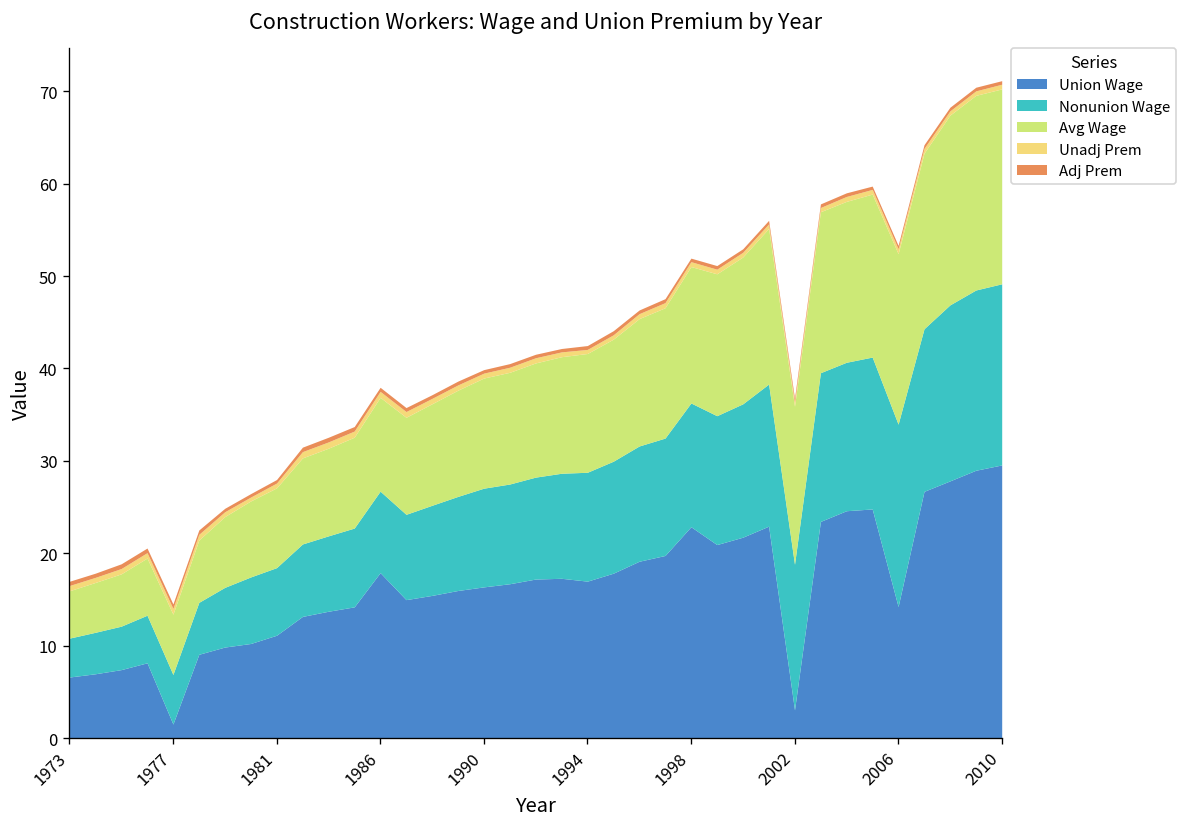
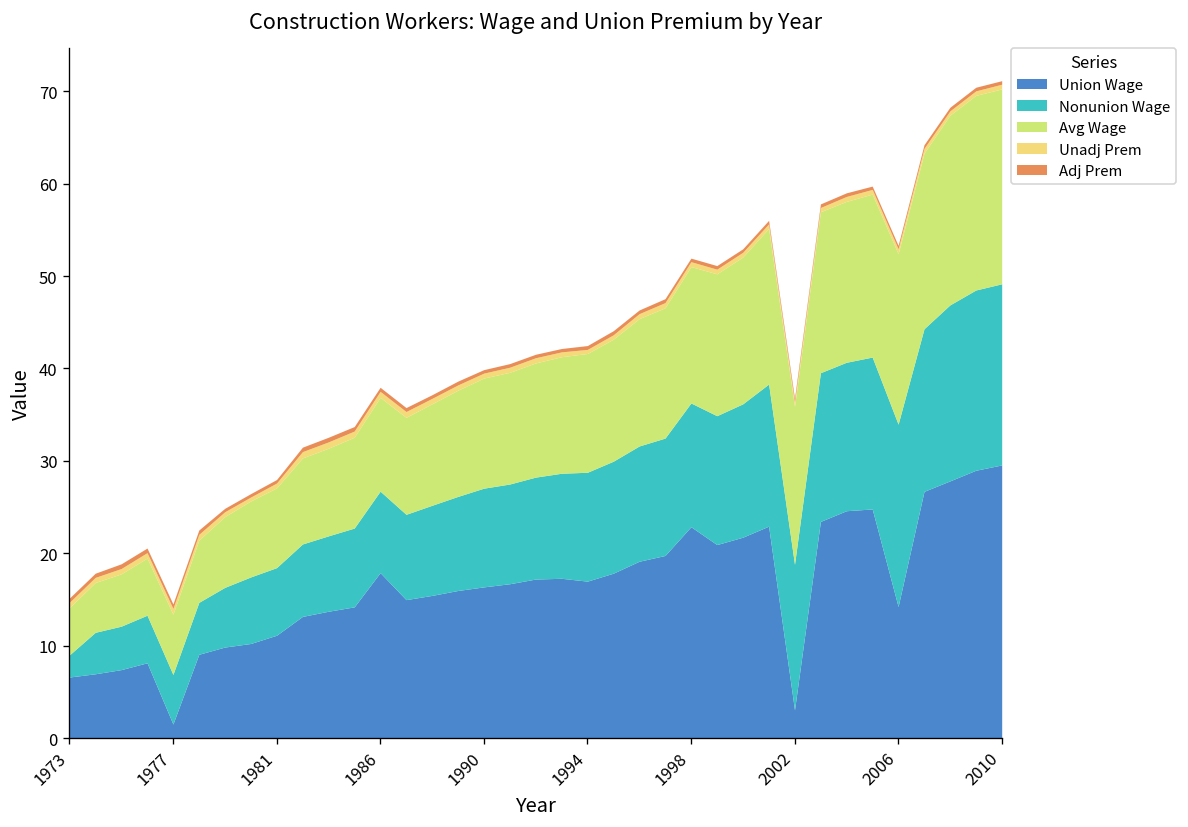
  {
    "Union Wage": {
      "1973": 7,
      "1977": 2,
      "1981": 11,
      "1986": 18,
      "1990": 16,
      "1994": 17,
      "1998": 23,
      "2002": 3,
      "2006": 14,
      "2010": 30
    },
    "Nonunion Wage": {
-     "1973": 4,
+     "1973": 2,
      "1977": 5,
      "1981": 7,
      "1986": 9,
      "1990": 11,
      "1994": 12,
      "1998": 13,
      "2002": 16,
      "2006": 20,
      "2010": 20
    },
    "Adj Prem": {
      "1973": 0,
      "1977": 0,
      "1981": 0,
      "1986": 0,
      "1990": 0,
      "1994": 0,
      "1998": 0,
      "2002": 0,
      "2006": 0,
      "2010": 0
    }
  }
